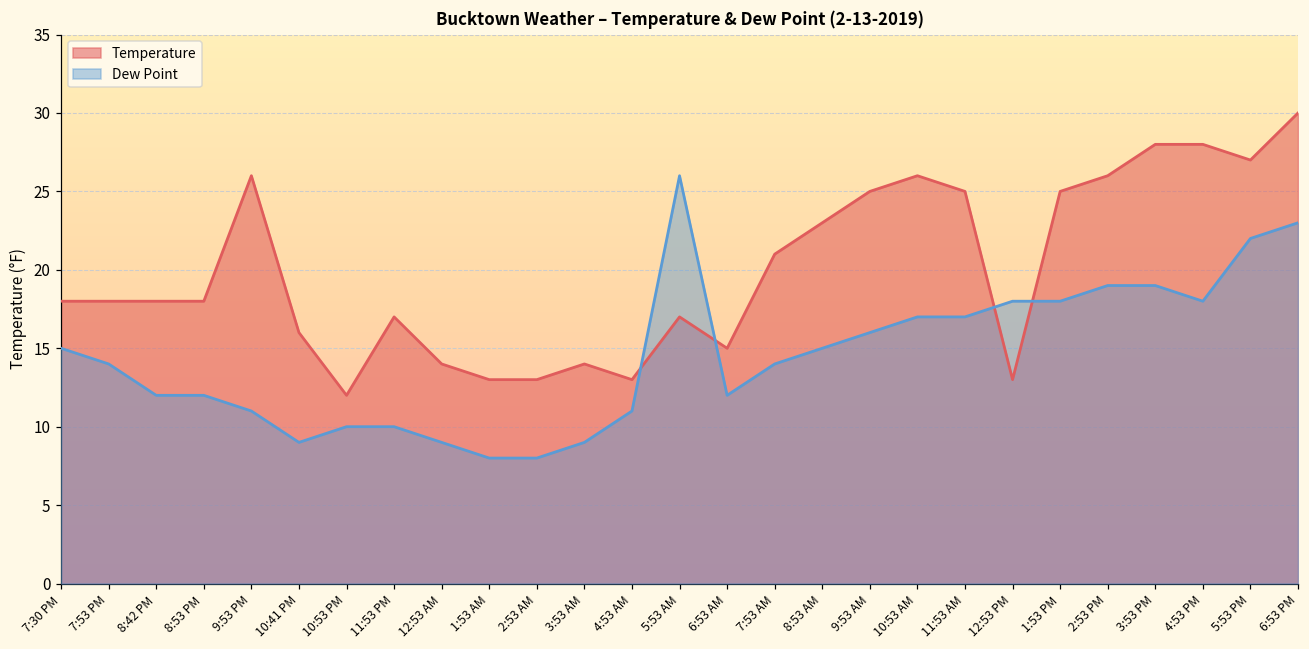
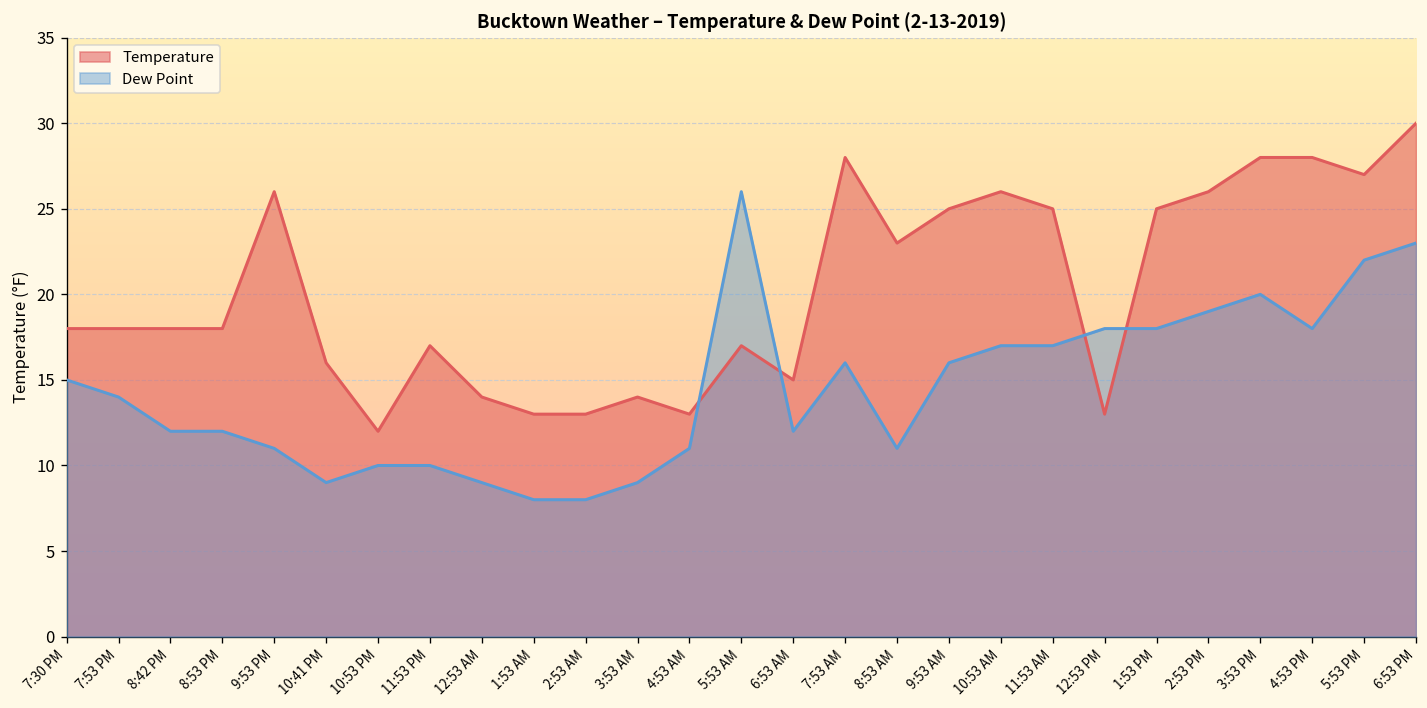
  {
    "Temperature": {
      "7:30 PM": 18,
      "7:53 PM": 18,
      "8:42 PM": 18,
      "8:53 PM": 18,
      "9:53 PM": 26,
      "10:41 PM": 16,
      "10:53 PM": 12,
      "11:53 PM": 17,
      "12:53 AM": 14,
      "1:53 AM": 13,
      "2:53 AM": 13,
      "3:53 AM": 14,
      "4:53 AM": 13,
      "5:53 AM": 17,
      "6:53 AM": 15,
-     "7:53 AM": 21,
+     "7:53 AM": 28,
      "8:53 AM": 23,
      "9:53 AM": 25,
      "10:53 AM": 26,
      "11:53 AM": 25,
      "12:53 PM": 13,
      "1:53 PM": 25,
      "2:53 PM": 26,
      "3:53 PM": 28,
      "4:53 PM": 28,
      "5:53 PM": 27,
      "6:53 PM": 30
    },
    "Dew Point": {
      "7:30 PM": 15,
      "7:53 PM": 14,
      "8:42 PM": 12,
      "8:53 PM": 12,
      "9:53 PM": 11,
      "10:41 PM": 9,
      "10:53 PM": 10,
      "11:53 PM": 10,
      "12:53 AM": 9,
      "1:53 AM": 8,
      "2:53 AM": 8,
      "3:53 AM": 9,
      "4:53 AM": 11,
      "5:53 AM": 26,
      "6:53 AM": 12,
-     "7:53 AM": 14,
-     "8:53 AM": 15,
+     "7:53 AM": 16,
+     "8:53 AM": 11,
      "9:53 AM": 16,
      "10:53 AM": 17,
      "11:53 AM": 17,
      "12:53 PM": 18,
      "1:53 PM": 18,
      "2:53 PM": 19,
-     "3:53 PM": 19,
+     "3:53 PM": 20,
      "4:53 PM": 18,
      "5:53 PM": 22,
      "6:53 PM": 23
    }
  }
